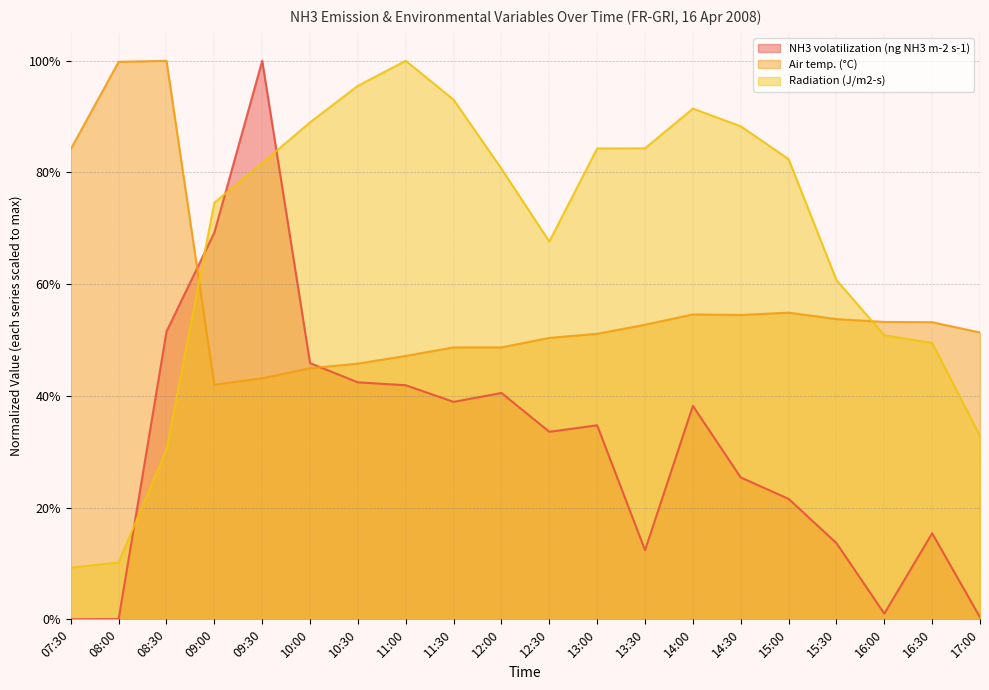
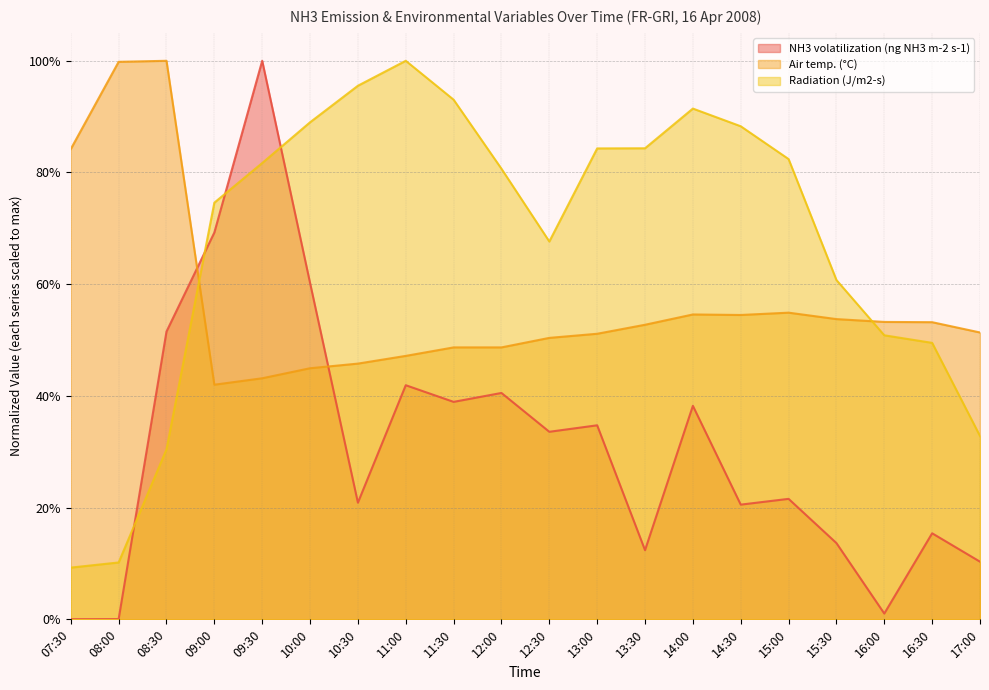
  {
    "NH3 volatilization (ng NH3 m-2 s-1)": {
      "07:30": "0%",
      "08:00": "0%",
      "08:30": "52%",
      "09:00": "69%",
      "09:30": "100%",
-     "10:00": "46%",
-     "10:30": "42%",
+     "10:00": "60%",
+     "10:30": "21%",
      "11:00": "42%",
      "11:30": "39%",
      "12:00": "41%",
      "12:30": "34%",
      "13:00": "35%",
      "13:30": "12%",
      "14:00": "38%",
-     "14:30": "25%",
+     "14:30": "21%",
      "15:00": "22%",
      "15:30": "14%",
      "16:00": "1%",
      "16:30": "15%",
-     "17:00": "0%"
+     "17:00": "10%"
    }
  }
